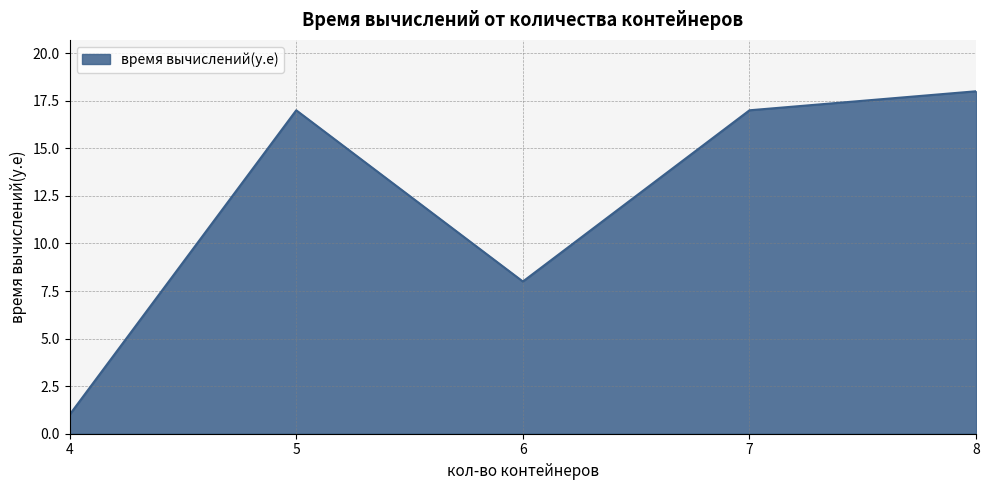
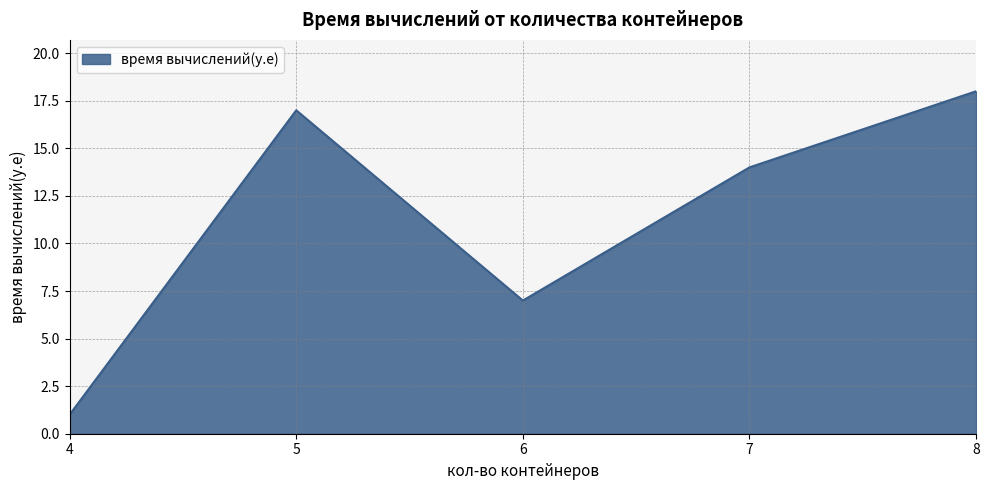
  {
    "4": 1,
    "5": 17,
-   "6": 8,
-   "7": 17,
+   "6": 7,
+   "7": 14,
    "8": 18
  }
